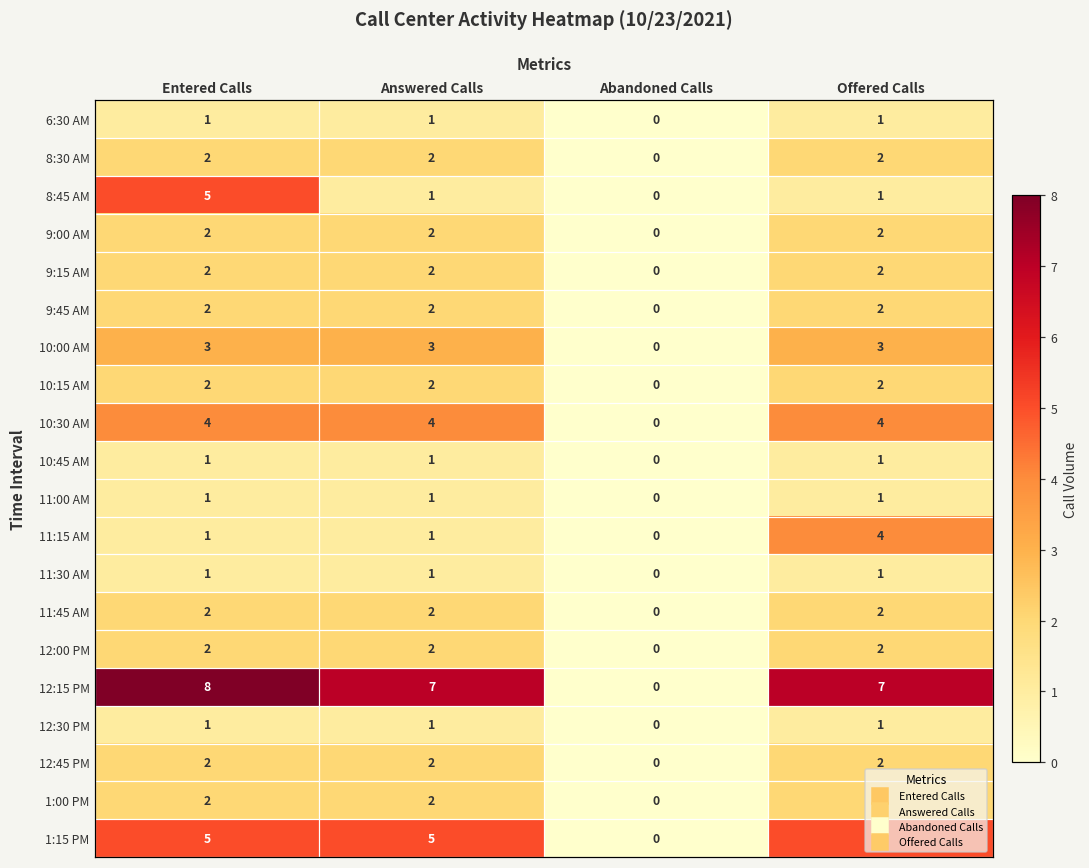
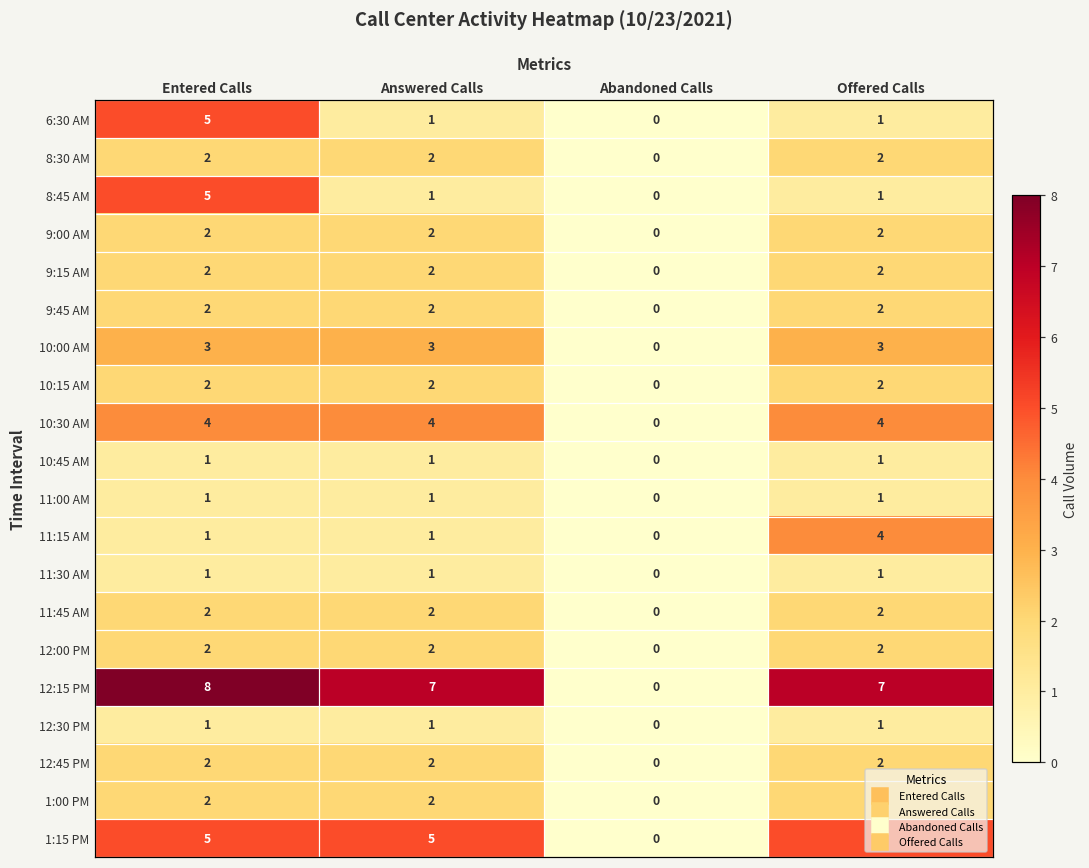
  {
    "6:30 AM": {
-     "Entered Calls": 1,
+     "Entered Calls": 5,
      "Answered Calls": 1,
      "Abandoned Calls": 0,
      "Offered Calls": 1
    },
    "8:30 AM": {
      "Entered Calls": 2,
      "Answered Calls": 2,
      "Abandoned Calls": 0,
      "Offered Calls": 2
    },
    "8:45 AM": {
      "Entered Calls": 5,
      "Answered Calls": 1,
      "Abandoned Calls": 0,
      "Offered Calls": 1
    },
    "9:00 AM": {
      "Entered Calls": 2,
      "Answered Calls": 2,
      "Abandoned Calls": 0,
      "Offered Calls": 2
    },
    "9:15 AM": {
      "Entered Calls": 2,
      "Answered Calls": 2,
      "Abandoned Calls": 0,
      "Offered Calls": 2
    },
    "9:45 AM": {
      "Entered Calls": 2,
      "Answered Calls": 2,
      "Abandoned Calls": 0,
      "Offered Calls": 2
    },
    "10:00 AM": {
      "Entered Calls": 3,
      "Answered Calls": 3,
      "Abandoned Calls": 0,
      "Offered Calls": 3
    },
    "10:15 AM": {
      "Entered Calls": 2,
      "Answered Calls": 2,
      "Abandoned Calls": 0,
      "Offered Calls": 2
    },
    "10:30 AM": {
      "Entered Calls": 4,
      "Answered Calls": 4,
      "Abandoned Calls": 0,
      "Offered Calls": 4
    },
    "10:45 AM": {
      "Entered Calls": 1,
      "Answered Calls": 1,
      "Abandoned Calls": 0,
      "Offered Calls": 1
    },
    "11:00 AM": {
      "Entered Calls": 1,
      "Answered Calls": 1,
      "Abandoned Calls": 0,
      "Offered Calls": 1
    },
    "11:15 AM": {
      "Entered Calls": 1,
      "Answered Calls": 1,
      "Abandoned Calls": 0,
      "Offered Calls": 4
    },
    "11:30 AM": {
      "Entered Calls": 1,
      "Answered Calls": 1,
      "Abandoned Calls": 0,
      "Offered Calls": 1
    },
    "11:45 AM": {
      "Entered Calls": 2,
      "Answered Calls": 2,
      "Abandoned Calls": 0,
      "Offered Calls": 2
    },
    "12:00 PM": {
      "Entered Calls": 2,
      "Answered Calls": 2,
      "Abandoned Calls": 0,
      "Offered Calls": 2
    },
    "12:15 PM": {
      "Entered Calls": 8,
      "Answered Calls": 7,
      "Abandoned Calls": 0,
      "Offered Calls": 7
    },
    "12:30 PM": {
      "Entered Calls": 1,
      "Answered Calls": 1,
      "Abandoned Calls": 0,
      "Offered Calls": 1
    },
    "12:45 PM": {
      "Entered Calls": 2,
      "Answered Calls": 2,
      "Abandoned Calls": 0
    },
    "1:00 PM": {
      "Entered Calls": 2,
      "Answered Calls": 2,
      "Abandoned Calls": 0
    },
    "1:15 PM": {
      "Entered Calls": 5,
      "Answered Calls": 5,
      "Abandoned Calls": 0
    }
  }
